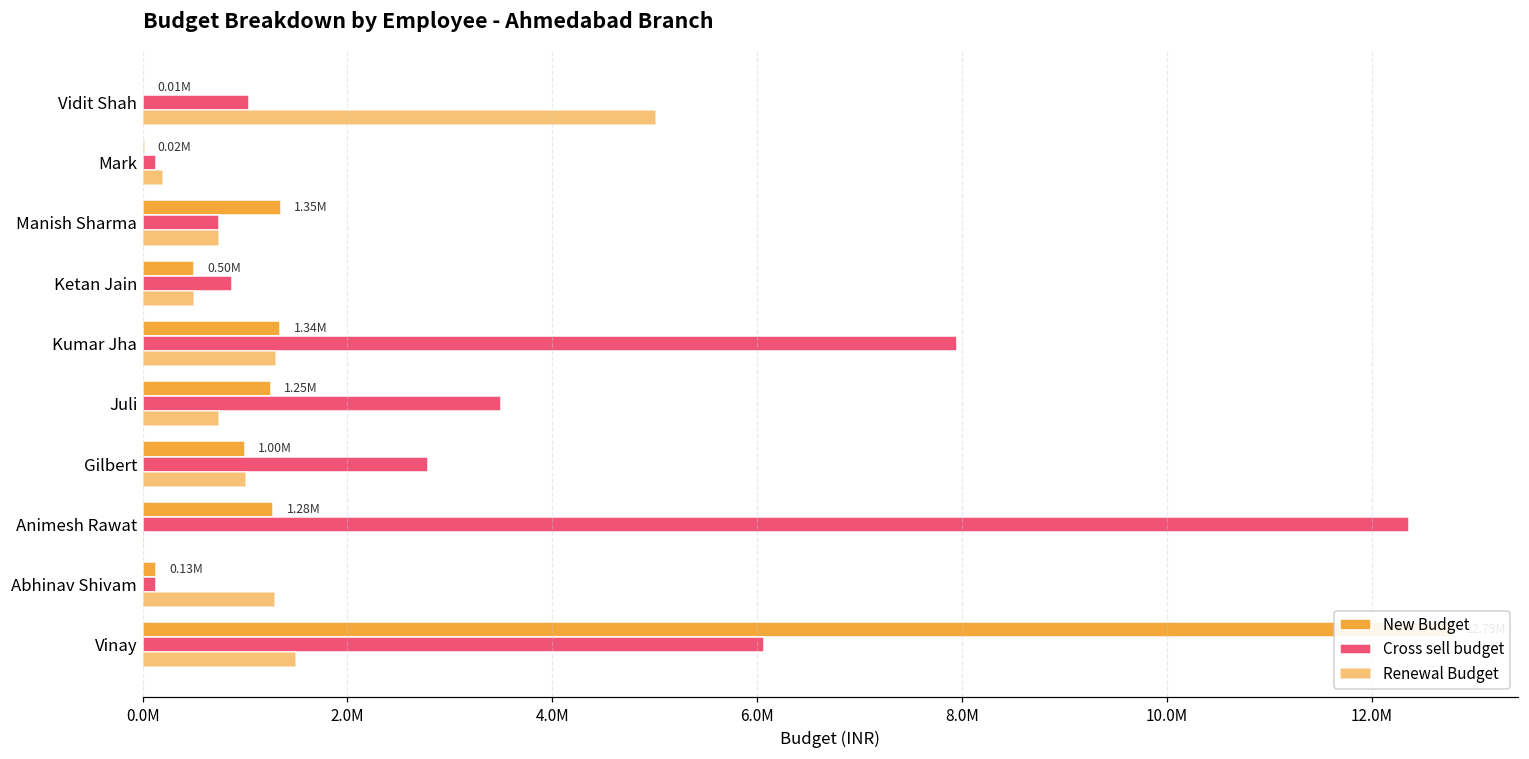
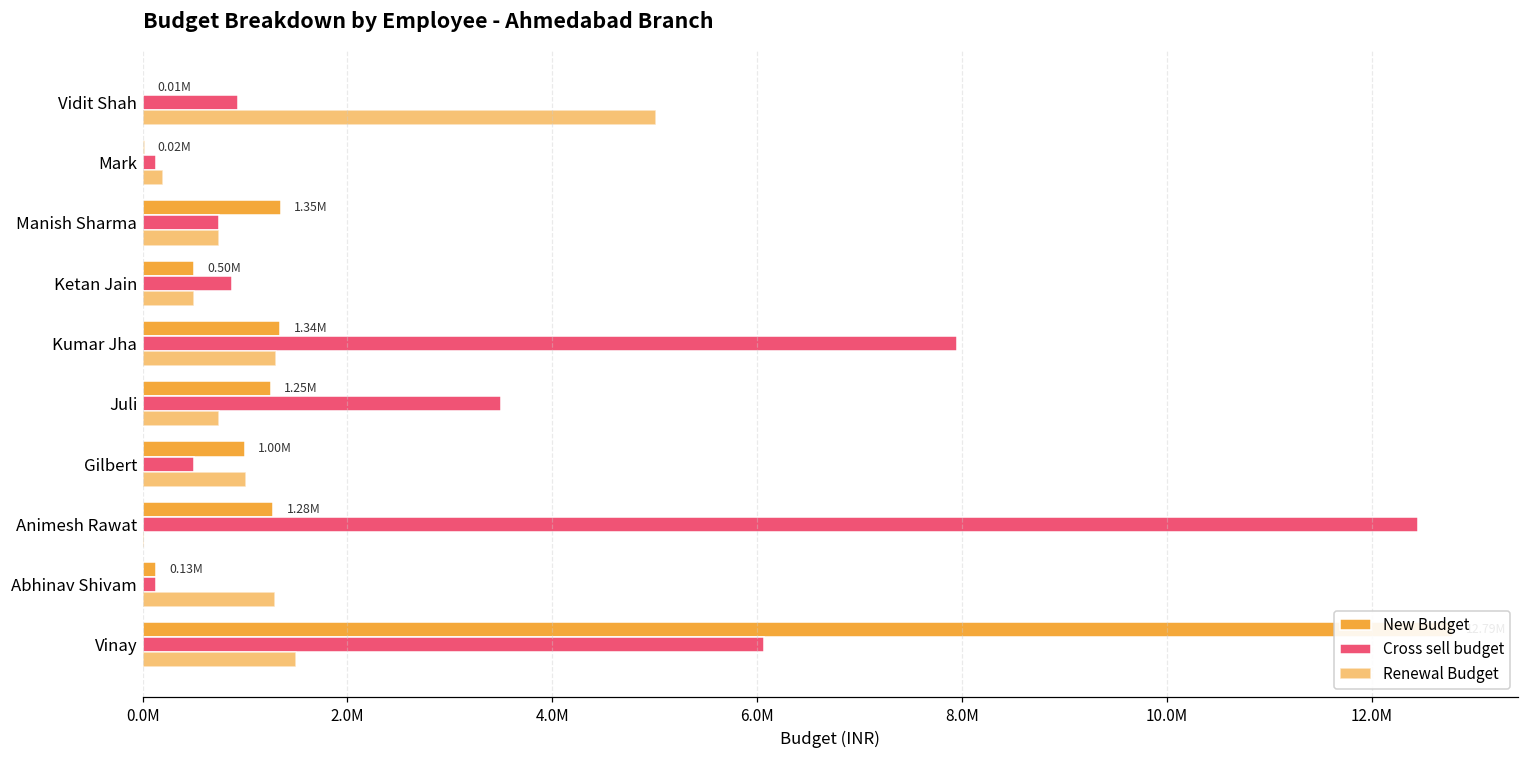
  {
    "Cross sell budget": {
-     "Vidit Shah": 1000000,
+     "Vidit Shah": 900000,
      "Manish Sharma": 800000,
      "Kumar Jha": 8000000,
      "Juli": 3500000,
-     "Gilbert": 2800000,
-     "Animesh Rawat": 12400000,
+     "Gilbert": 500000,
+     "Animesh Rawat": 12500000,
      "Vinay": 6100000
    }
  }
